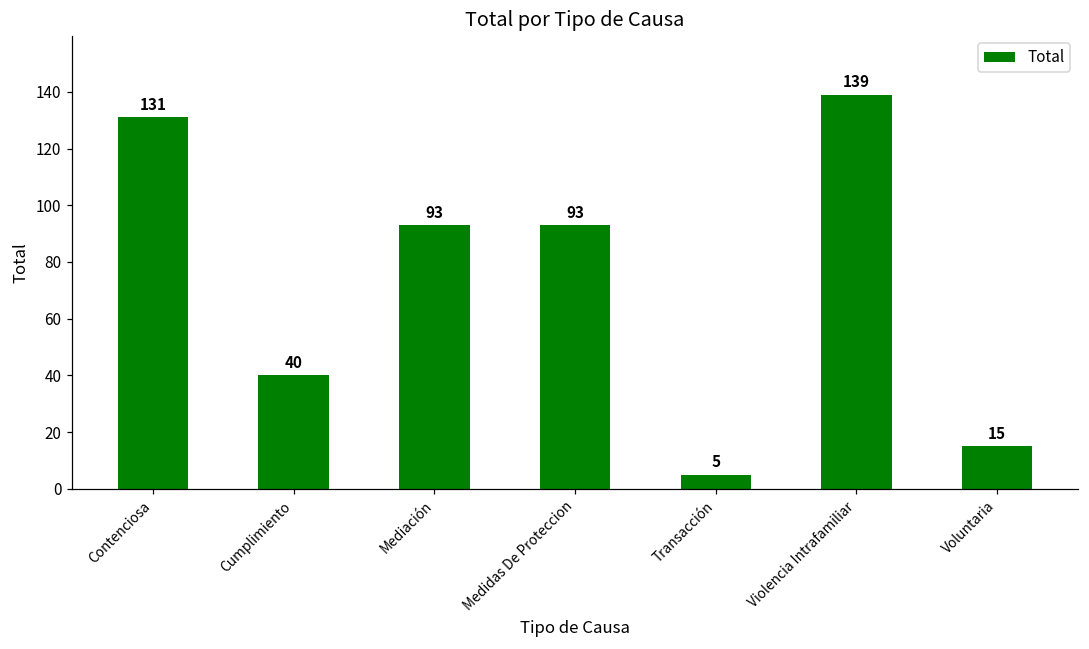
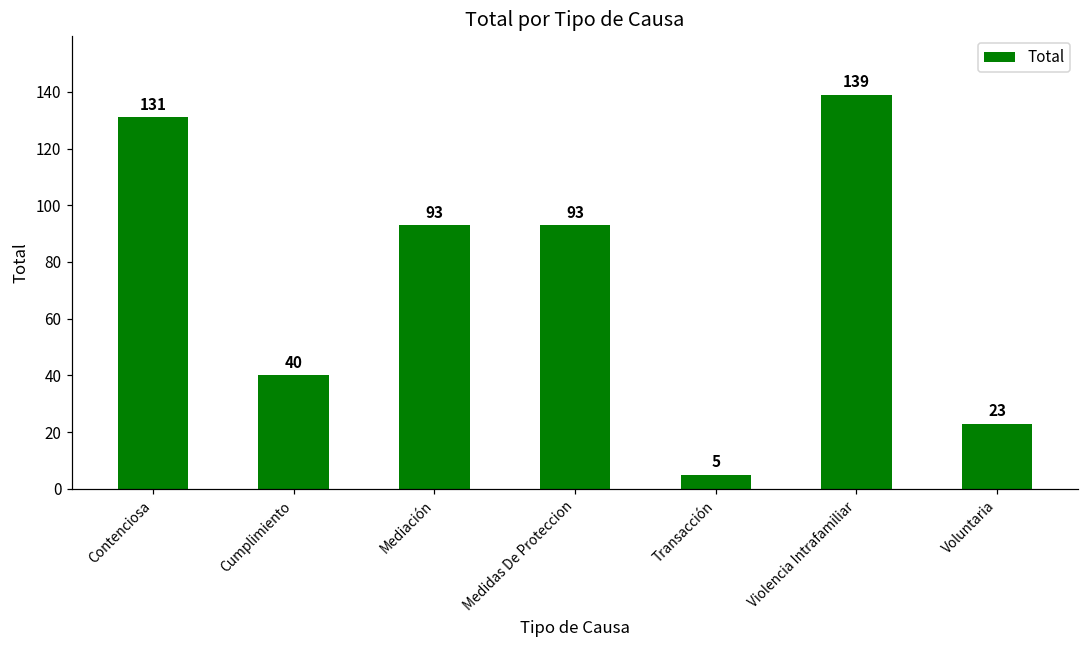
  {
    "Contenciosa": 131,
    "Cumplimiento": 40,
    "Mediación": 93,
    "Medidas De Proteccion": 93,
    "Transacción": 5,
    "Violencia Intrafamiliar": 139,
-   "Voluntaria": 15
+   "Voluntaria": 23
  }
